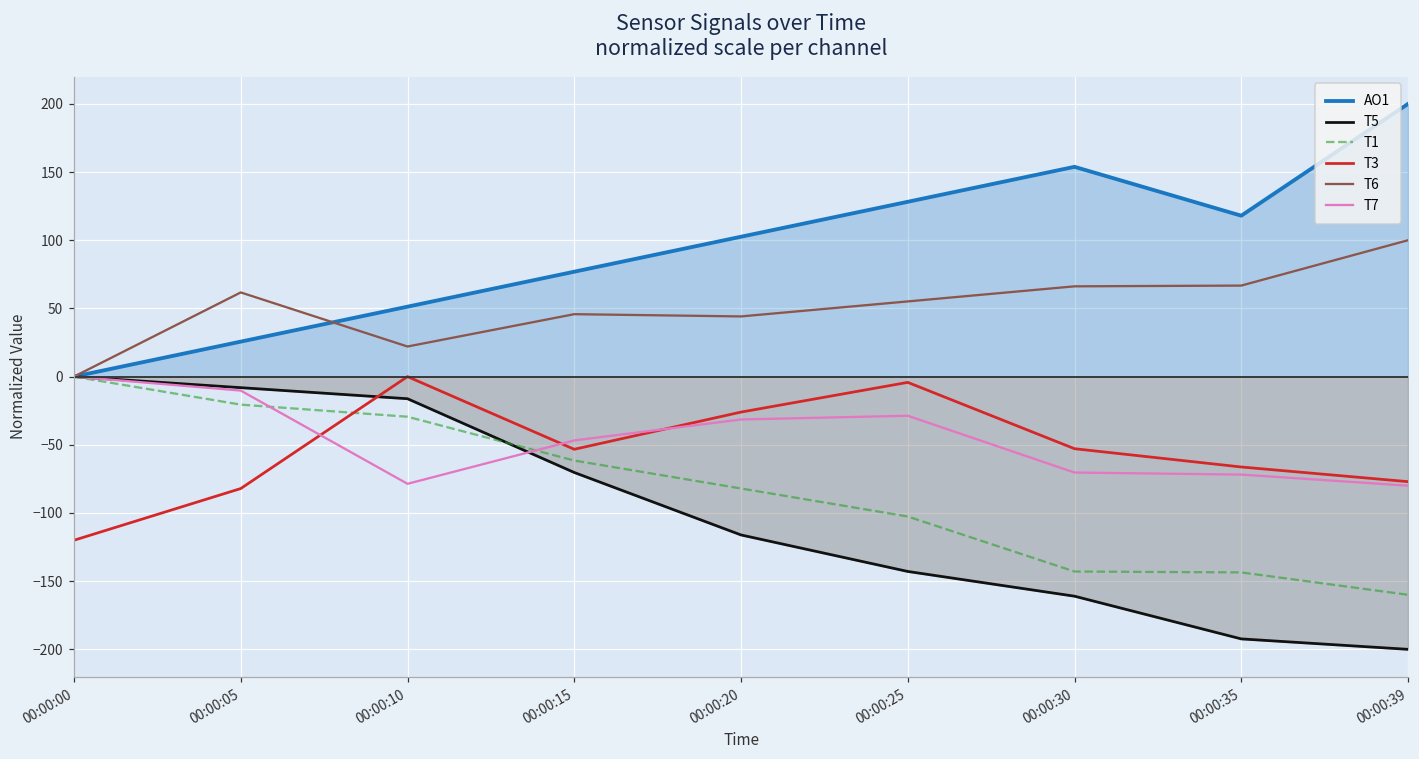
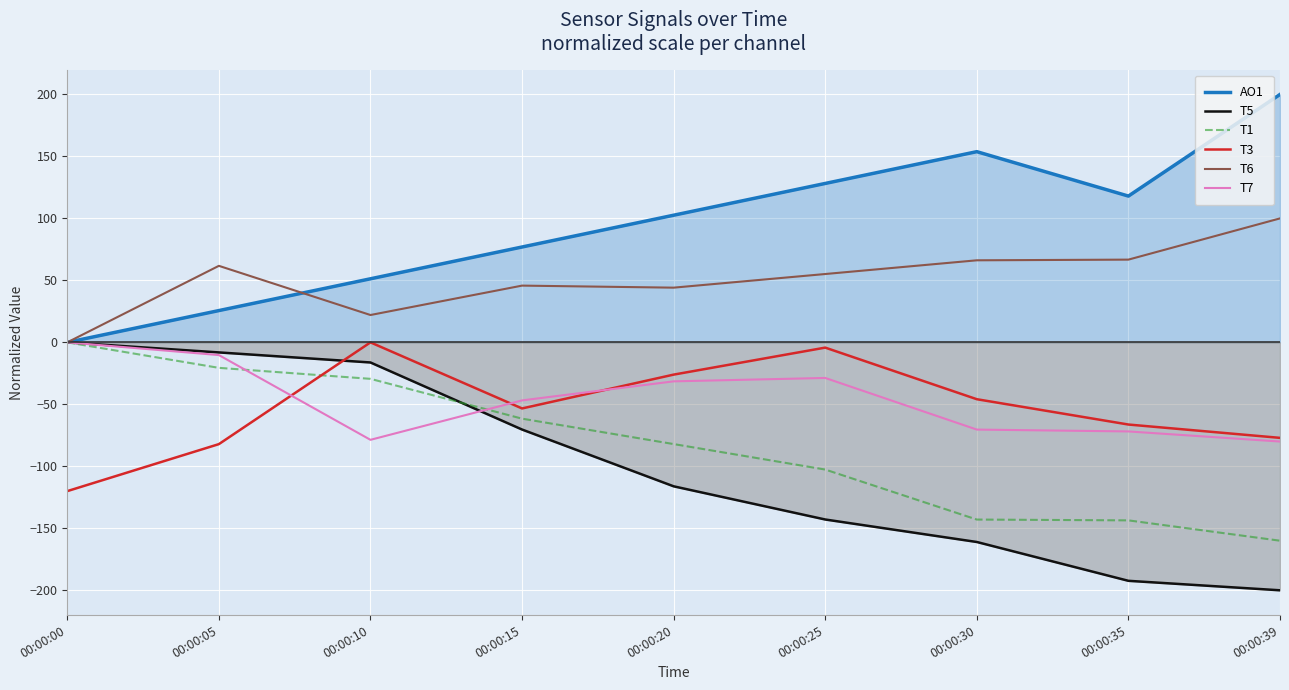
  {
    "AO1": {
      "00:00:05": 26,
      "00:00:10": 51,
      "00:00:15": 77,
      "00:00:20": 103,
      "00:00:25": 128,
      "00:00:30": 154,
      "00:00:35": 118,
      "00:00:39": 200
    },
    "T5": {
      "00:00:05": -8,
      "00:00:10": -16,
      "00:00:15": -70,
      "00:00:20": -116,
      "00:00:25": -143,
      "00:00:30": -161,
      "00:00:35": -192,
      "00:00:39": -200
    },
    "T1": {
      "00:00:05": -21,
      "00:00:10": -29,
      "00:00:15": -62,
      "00:00:20": -82,
      "00:00:25": -103,
      "00:00:30": -143,
      "00:00:35": -144,
      "00:00:39": -160
    },
    "T3": {
      "00:00:00": -120,
      "00:00:05": -82,
      "00:00:15": -53,
      "00:00:20": -26,
      "00:00:25": -4,
-     "00:00:30": -53,
+     "00:00:30": -46,
      "00:00:35": -66,
      "00:00:39": -77
    },
    "T6": {
      "00:00:05": 62,
      "00:00:10": 22,
      "00:00:15": 46,
      "00:00:20": 44,
      "00:00:25": 55,
      "00:00:30": 66,
      "00:00:35": 67,
      "00:00:39": 100
    },
    "T7": {
      "00:00:05": -10,
      "00:00:10": -79,
      "00:00:15": -47,
      "00:00:20": -31,
      "00:00:25": -29,
      "00:00:30": -70,
      "00:00:35": -72,
      "00:00:39": -80
    }
  }
